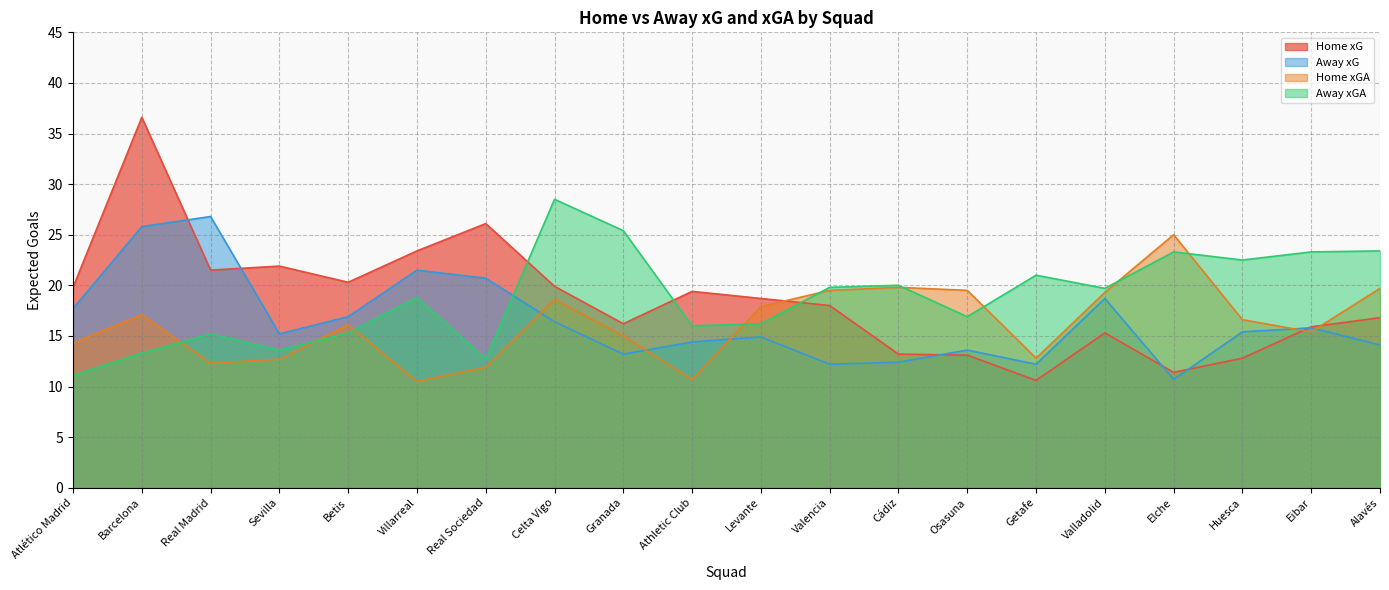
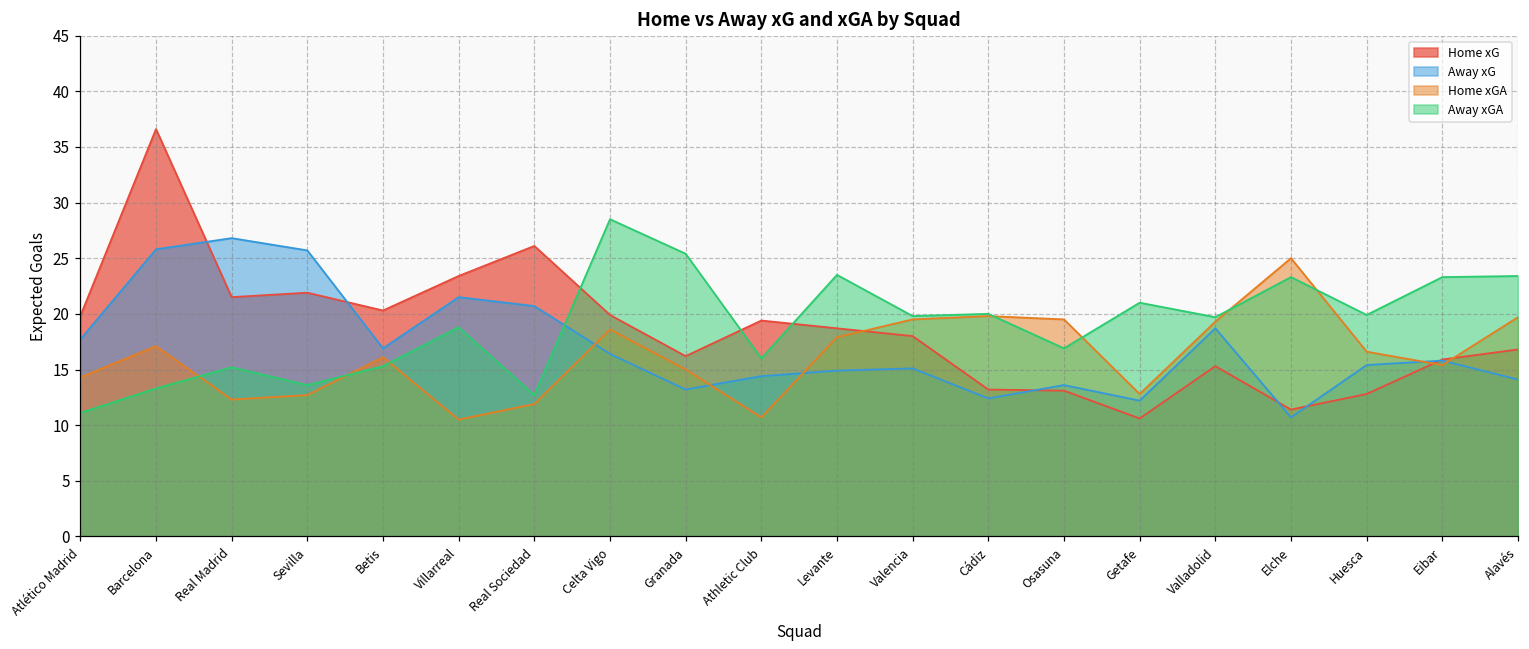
  {
    "Away xG": {
      "Atlético Madrid": 17.7,
      "Barcelona": 25.8,
      "Real Madrid": 26.8,
-     "Sevilla": 15.2,
+     "Sevilla": 25.7,
      "Betis": 16.9,
      "Villarreal": 21.5,
      "Real Sociedad": 20.7,
      "Celta Vigo": 16.4,
      "Granada": 13.2,
      "Athletic Club": 14.4,
      "Levante": 14.9,
-     "Valencia": 12.2,
+     "Valencia": 15.1,
      "Cádiz": 12.4,
      "Osasuna": 13.6,
      "Getafe": 12.2,
      "Valladolid": 18.7,
      "Elche": 10.7,
      "Huesca": 15.4,
      "Alavés": 14.1
    },
    "Away xGA": {
      "Atlético Madrid": 11.1,
      "Barcelona": 13.3,
      "Real Madrid": 15.2,
      "Sevilla": 13.6,
      "Betis": 15.3,
      "Villarreal": 18.8,
      "Real Sociedad": 12.7,
      "Celta Vigo": 28.5,
      "Granada": 25.4,
      "Athletic Club": 16.0,
-     "Levante": 16.2,
+     "Levante": 23.5,
      "Valencia": 19.8,
      "Osasuna": 16.9,
      "Getafe": 21.0,
      "Valladolid": 19.7,
      "Elche": 23.3,
-     "Huesca": 22.5,
+     "Huesca": 19.9,
      "Eibar": 23.3,
      "Alavés": 23.4
    }
  }
